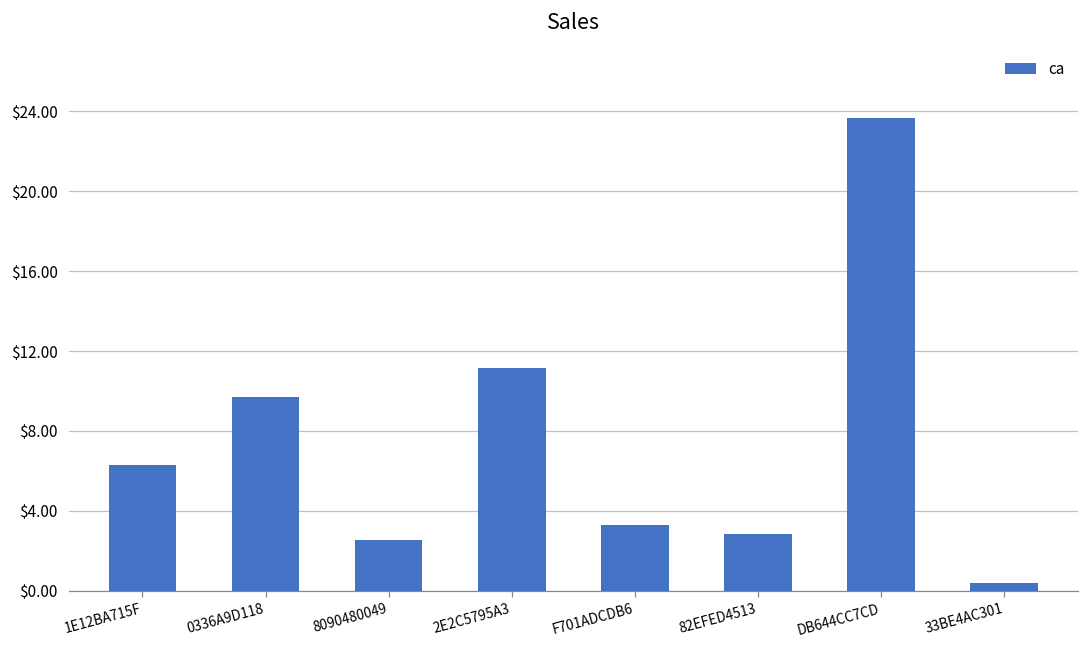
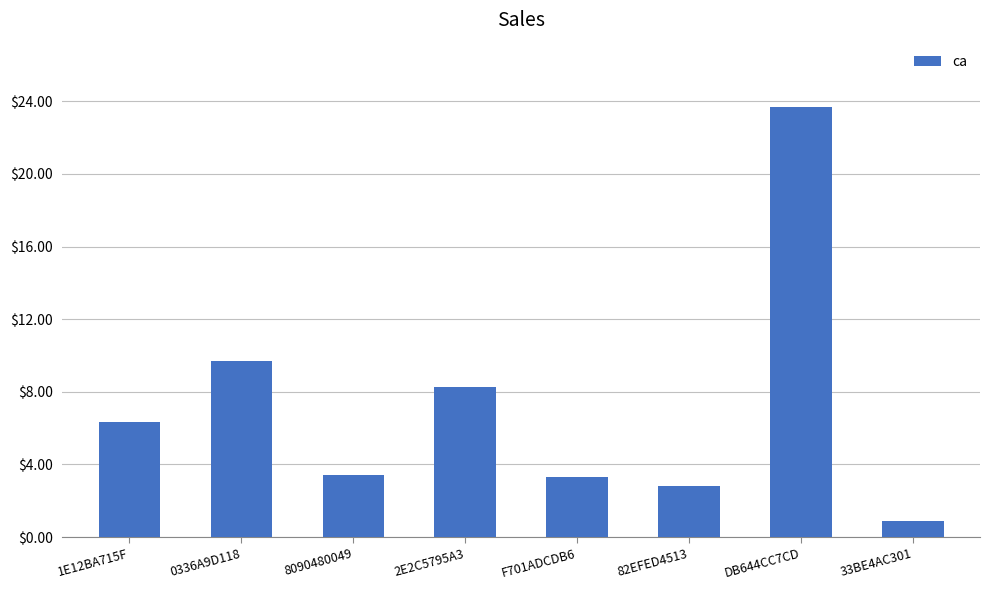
  {
    "1E12BA715F": "$6.3",
    "0336A9D118": "$9.7",
-   "8090480049": "$2.5",
-   "2E2C5795A3": "$11.2",
+   "8090480049": "$3.4",
+   "2E2C5795A3": "$8.3",
    "F701ADCDB6": "$3.3",
    "82EFED4513": "$2.8",
    "DB644CC7CD": "$23.7",
-   "33BE4AC301": "$0.4"
+   "33BE4AC301": "$0.9"
  }
